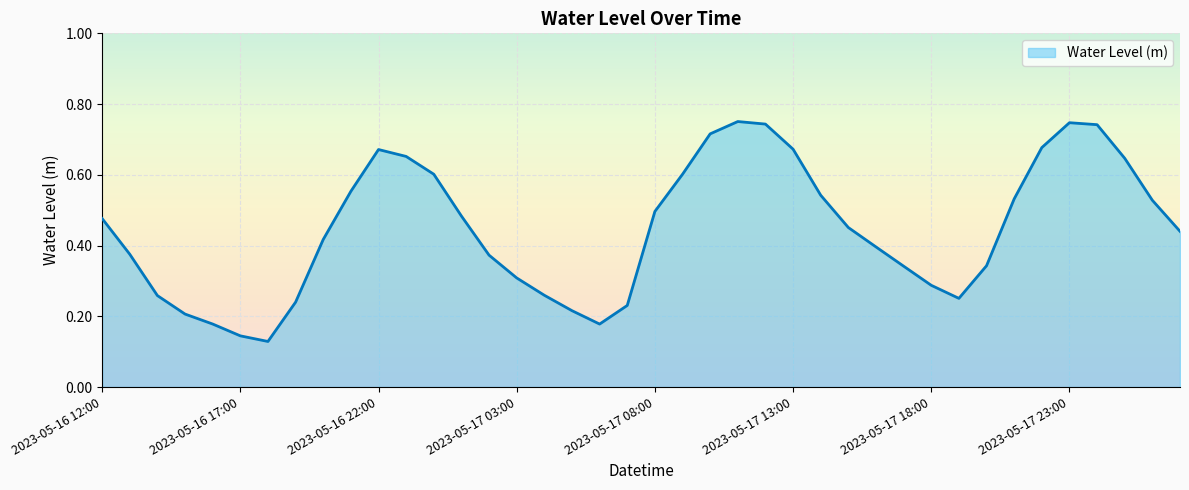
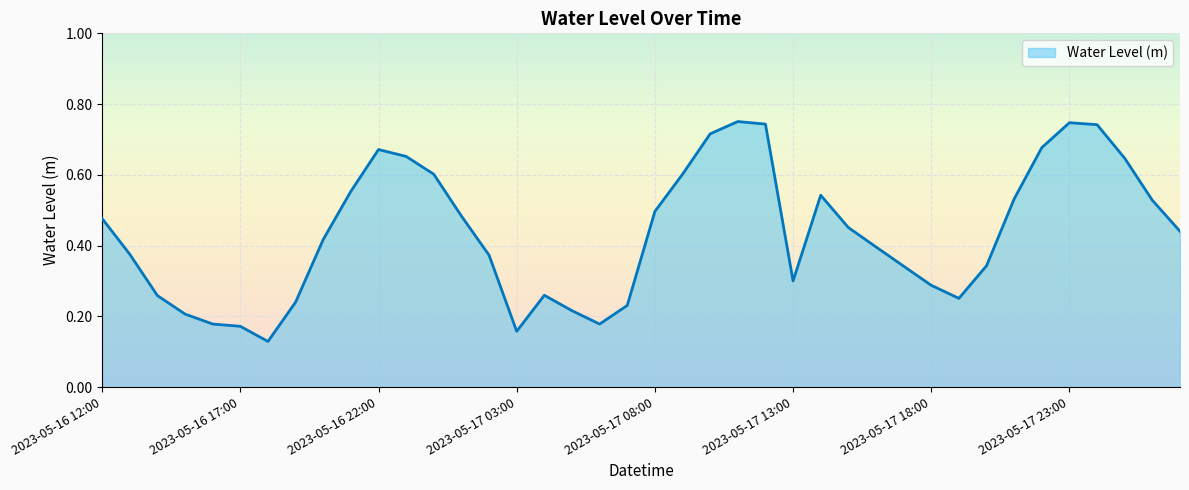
  {
    "2023-05-16 12:00": 0.48,
-   "2023-05-16 17:00": 0.14,
+   "2023-05-16 17:00": 0.17,
    "2023-05-16 22:00": 0.67,
-   "2023-05-17 03:00": 0.31,
+   "2023-05-17 03:00": 0.16,
    "2023-05-17 08:00": 0.50,
-   "2023-05-17 13:00": 0.67,
+   "2023-05-17 13:00": 0.30,
    "2023-05-17 18:00": 0.29,
    "2023-05-17 23:00": 0.75
  }
